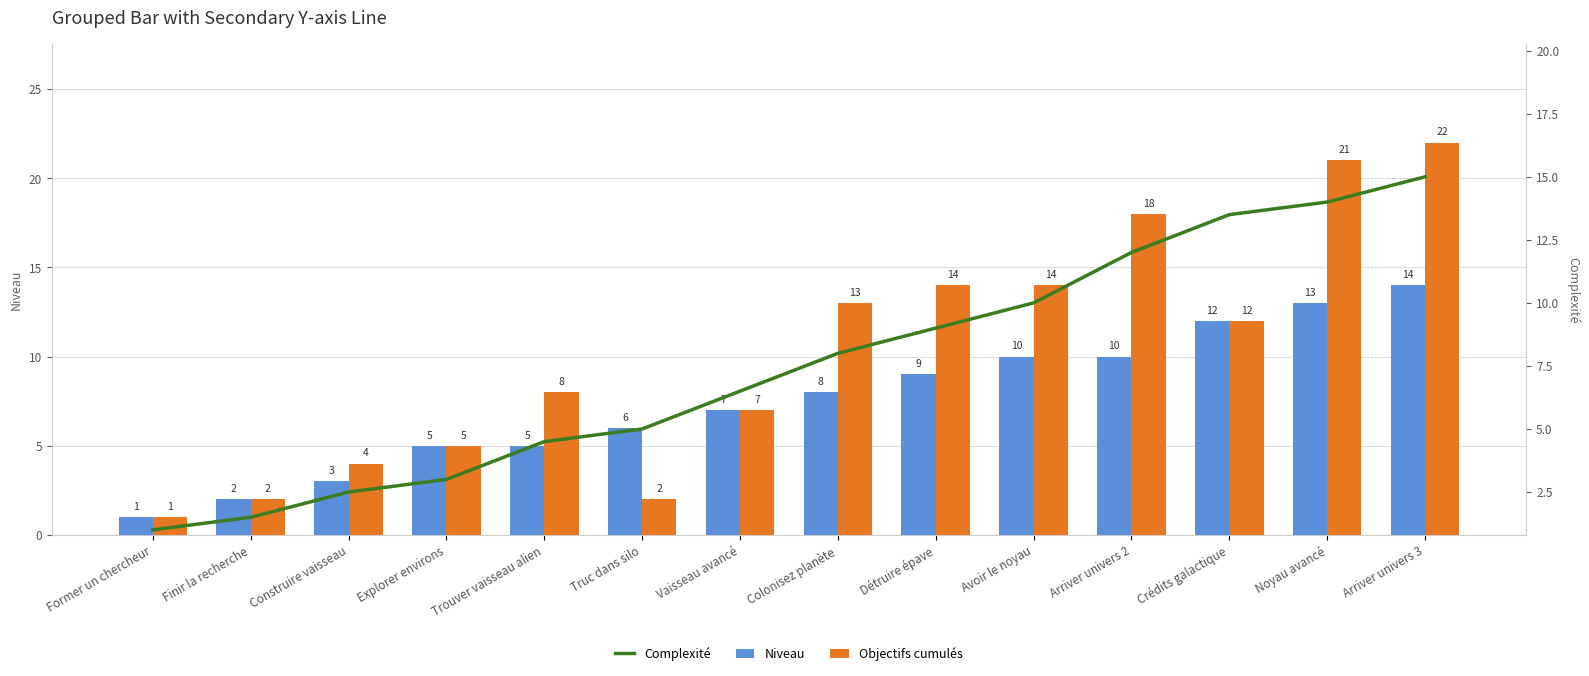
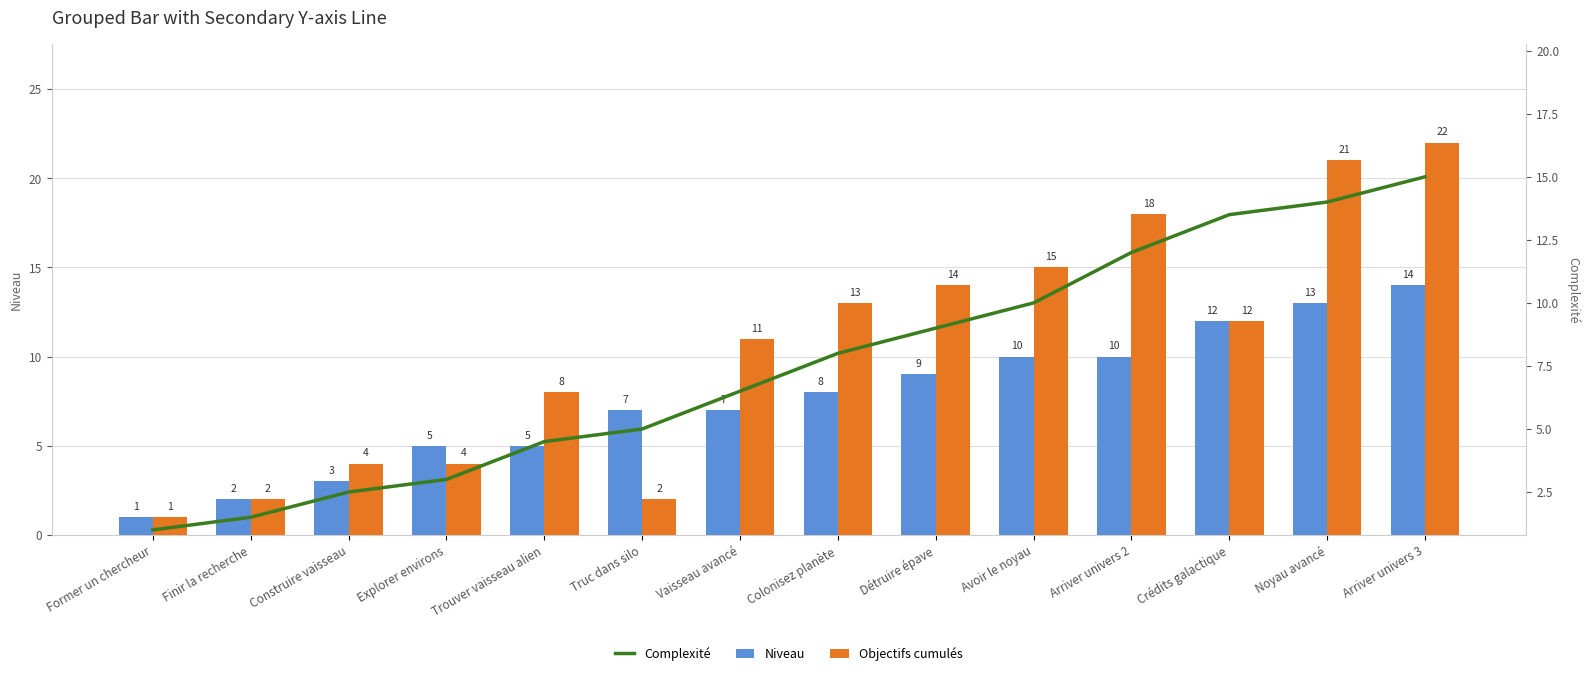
  {
    "Niveau": {
      "Former un chercheur": 1,
      "Finir la recherche": 2,
      "Construire vaisseau": 3,
      "Explorer environs": 5,
      "Trouver vaisseau alien": 5,
-     "Truc dans silo": 6,
+     "Truc dans silo": 7,
      "Vaisseau avancé": 7,
      "Colonisez planète": 8,
      "Détruire épave": 9,
      "Avoir le noyau": 10,
      "Arriver univers 2": 10,
      "Crédits galactique": 12,
      "Noyau avancé": 13,
      "Arriver univers 3": 14
    },
    "Objectifs cumulés": {
      "Former un chercheur": 1,
      "Finir la recherche": 2,
      "Construire vaisseau": 4,
-     "Explorer environs": 5,
+     "Explorer environs": 4,
      "Trouver vaisseau alien": 8,
      "Truc dans silo": 2,
-     "Vaisseau avancé": 7,
+     "Vaisseau avancé": 11,
      "Colonisez planète": 13,
      "Détruire épave": 14,
-     "Avoir le noyau": 14,
+     "Avoir le noyau": 15,
      "Arriver univers 2": 18,
      "Crédits galactique": 12,
      "Noyau avancé": 21,
      "Arriver univers 3": 22
    }
  }
